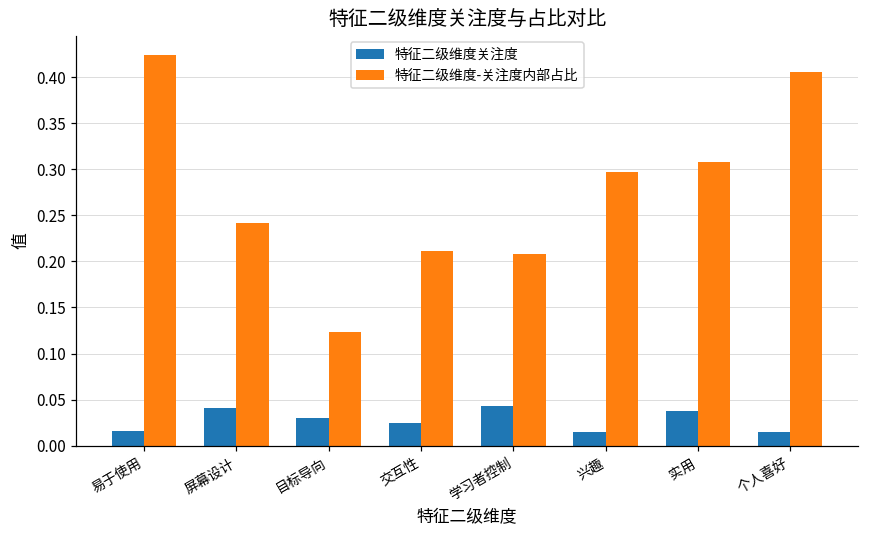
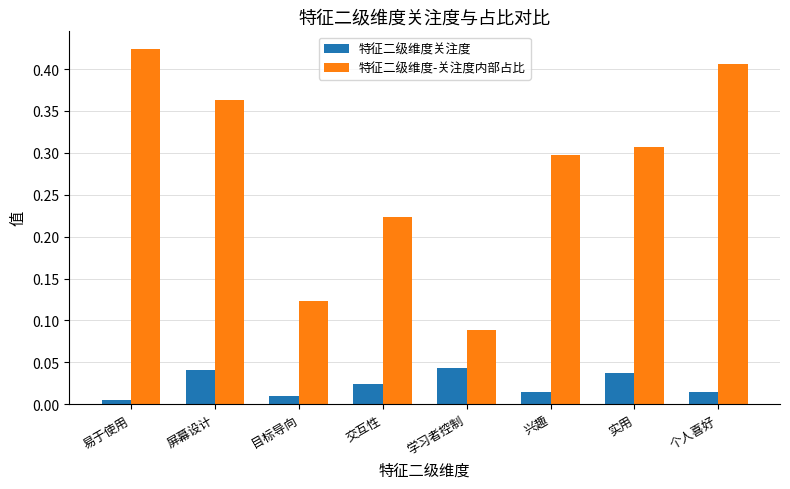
  {
    "特征二级维度关注度": {
-     "易于使用": 0.02,
+     "易于使用": 0.01,
      "屏幕设计": 0.04,
-     "目标导向": 0.03,
+     "目标导向": 0.01,
      "交互性": 0.02,
      "学习者控制": 0.04,
      "兴趣": 0.02,
      "实用": 0.04,
      "个人喜好": 0.01
    },
    "特征二级维度-关注度内部占比": {
      "易于使用": 0.42,
-     "屏幕设计": 0.24,
+     "屏幕设计": 0.36,
      "目标导向": 0.12,
-     "交互性": 0.21,
-     "学习者控制": 0.21,
+     "交互性": 0.22,
+     "学习者控制": 0.09,
      "兴趣": 0.30,
      "实用": 0.31,
      "个人喜好": 0.41
    }
  }
